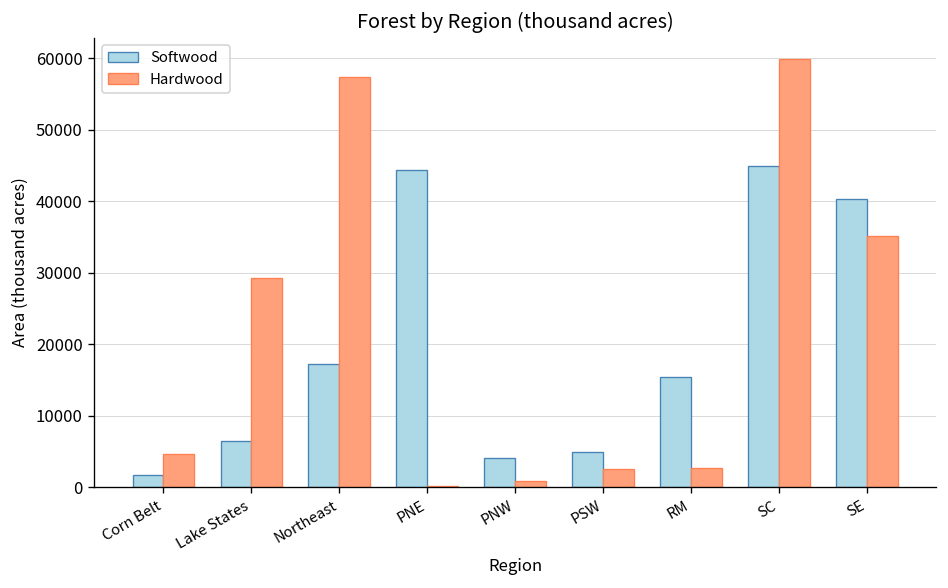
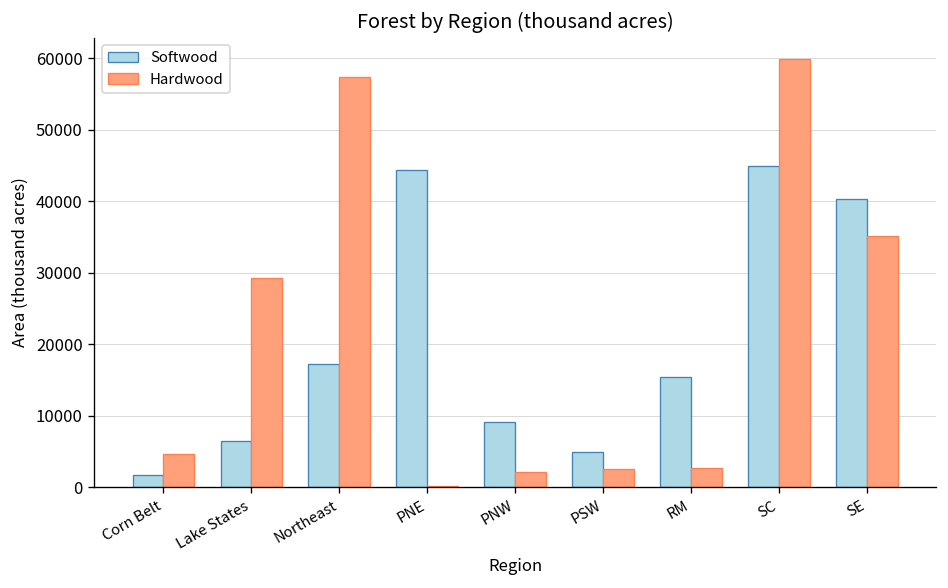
  {
    "Softwood": {
      "Corn Belt": 2000,
      "Lake States": 6000,
      "Northeast": 17000,
      "PNE": 44000,
-     "PNW": 4000,
+     "PNW": 9000,
      "PSW": 5000,
      "RM": 15000,
      "SC": 45000,
      "SE": 40000
    },
    "Hardwood": {
      "Corn Belt": 5000,
      "Lake States": 29000,
      "Northeast": 57000,
-     "PNW": 1000,
+     "PNW": 2000,
      "PSW": 3000,
      "RM": 3000,
      "SC": 60000,
      "SE": 35000
    }
  }
